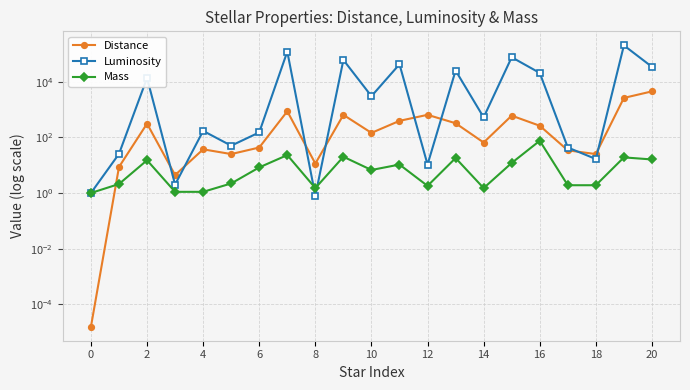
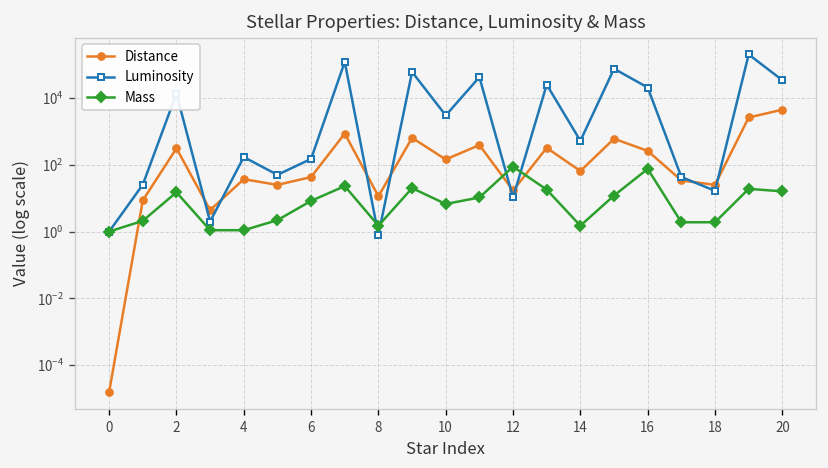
  {
    "Distance": {
      "0": 0.00002,
      "2": 300,
      "4": 40,
      "6": 40,
      "8": 11,
      "10": 100,
-     "12": 600,
+     "12": 20,
      "14": 70,
      "16": 300,
      "18": 30,
      "20": 4000
    },
    "Luminosity": {
      "4": 200,
      "6": 200,
      "8": 0.8,
      "10": 3000,
      "12": 11,
      "14": 500,
      "16": 20000,
      "18": 20,
      "20": 30000
    },
    "Mass": {
      "2": 20,
      "4": 1,
      "6": 8,
      "8": 2,
      "10": 7,
-     "12": 2,
+     "12": 90,
      "14": 2,
      "16": 80,
      "18": 2,
      "20": 20
    }
  }
